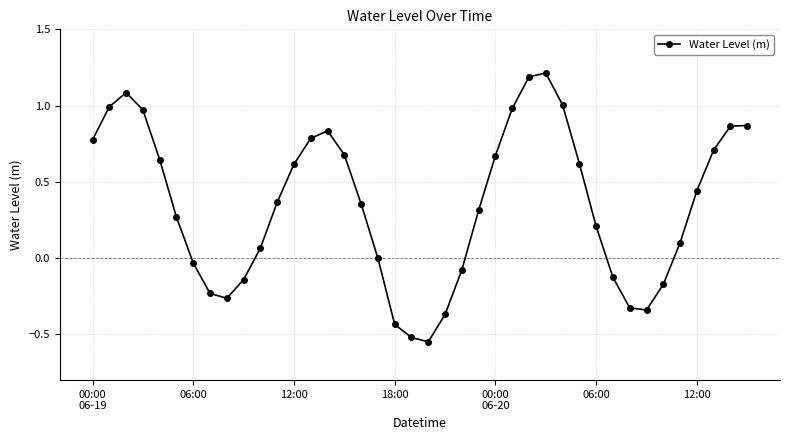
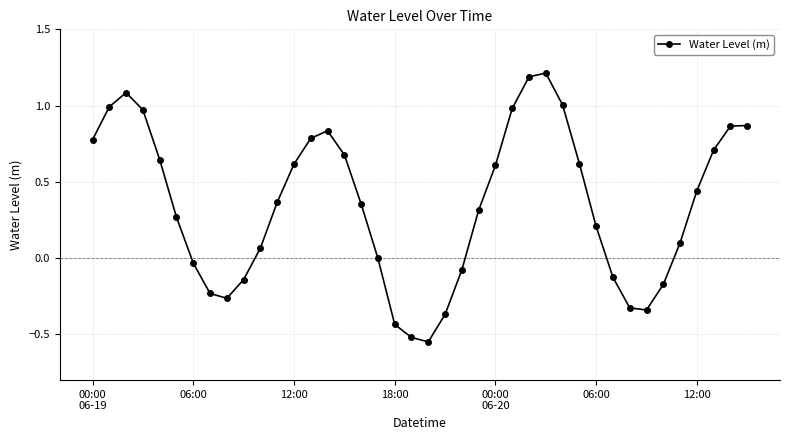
  {
    "00:00 06-19": 0.78,
    "18:00": -0.43,
-   "00:00 06-20": 0.67
+   "00:00 06-20": 0.61
  }
